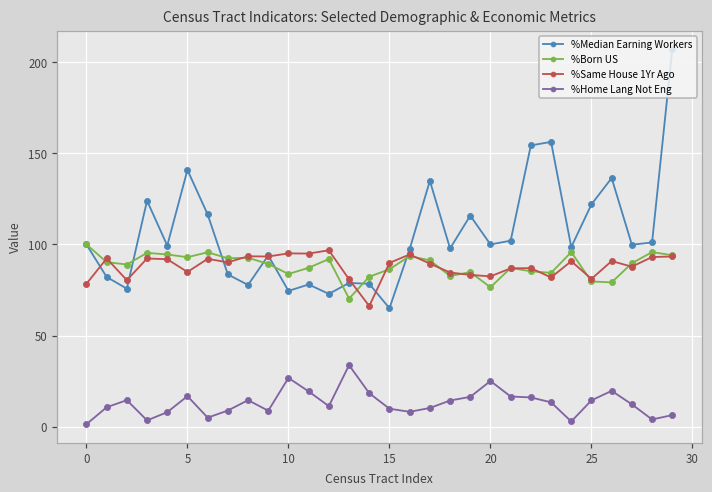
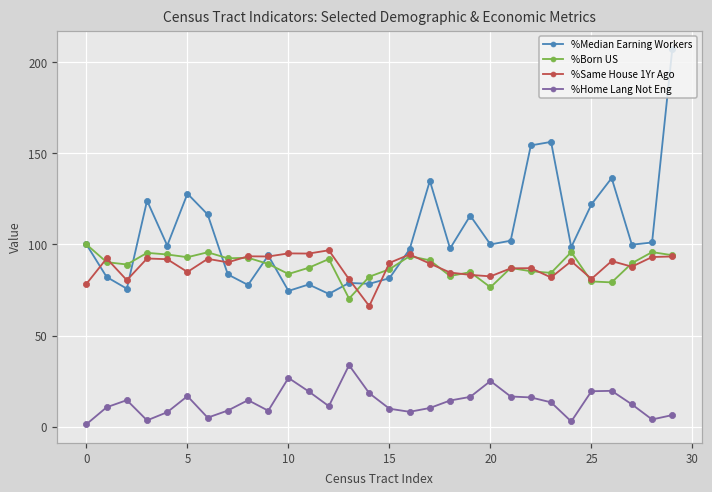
  {
    "%Median Earning Workers": {
-     "5": 141,
+     "5": 128,
      "10": 75,
-     "15": 65,
+     "15": 81,
      "20": 100,
      "25": 122
    },
    "%Born US": {
      "5": 93,
      "10": 84,
      "15": 86,
      "20": 77
    },
    "%Same House 1Yr Ago": {
      "0": 78,
      "5": 85,
      "10": 95,
      "15": 90,
      "20": 83
    },
    "%Home Lang Not Eng": {
      "0": 1,
      "5": 17,
      "10": 27,
      "15": 10,
      "20": 25,
-     "25": 15
+     "25": 20
    }
  }
